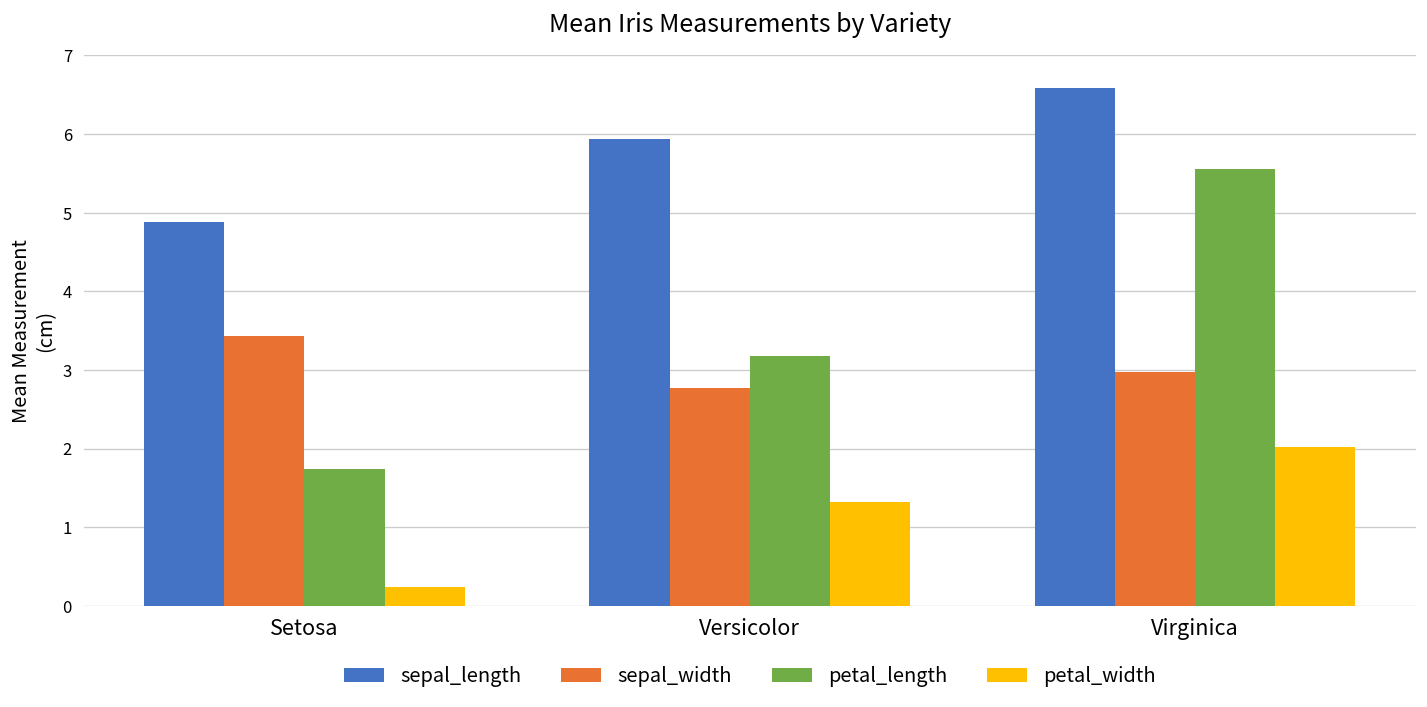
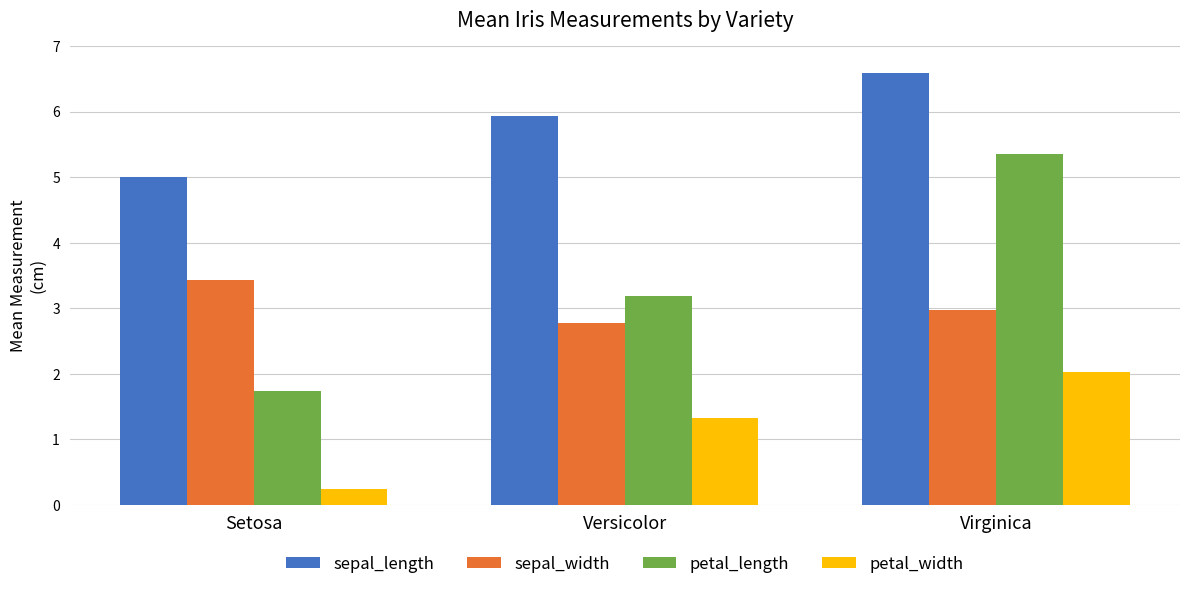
  {
    "sepal_length": {
-     "Setosa": 4.9,
+     "Setosa": 5.0,
      "Versicolor": 5.9,
      "Virginica": 6.6
    },
    "sepal_width": {
      "Setosa": 3.4,
      "Versicolor": 2.8,
      "Virginica": 3.0
    },
    "petal_length": {
      "Setosa": 1.7,
      "Versicolor": 3.2,
-     "Virginica": 5.6
+     "Virginica": 5.4
    },
    "petal_width": {
      "Setosa": 0.2,
      "Versicolor": 1.3,
      "Virginica": 2.0
    }
  }
